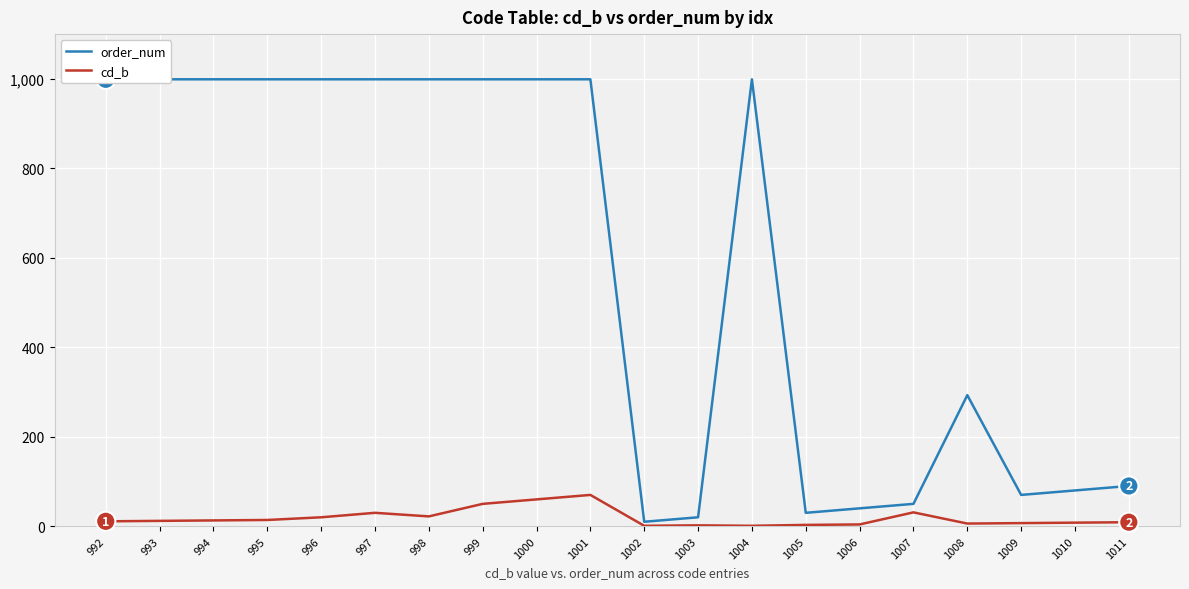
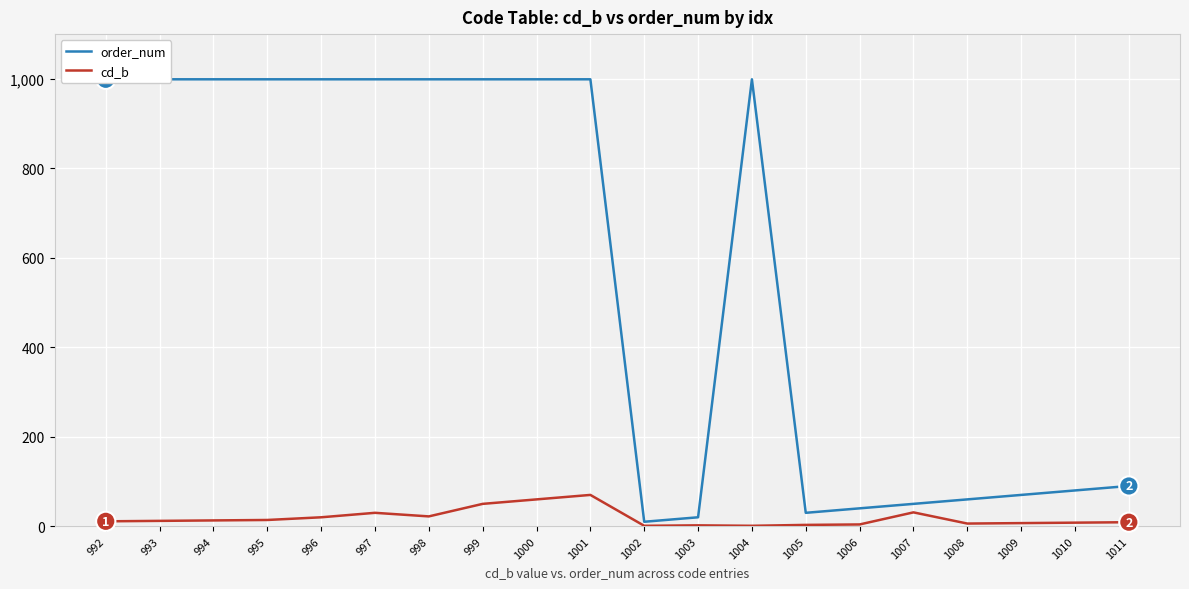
  {
    "order_num": {
      "994": "1,000",
      "995": "1,000",
      "996": "1,000",
      "997": "1,000",
      "998": "1,000",
      "999": "1,000",
      "1000": "1,000",
      "1001": "1,000",
      "1002": "10",
      "1003": "20",
      "1004": "1,000",
      "1005": "30",
      "1006": "40",
      "1007": "50",
-     "1008": "290",
+     "1008": "60",
      "1009": "70",
      "1010": "80"
    },
    "cd_b": {
      "993": "10",
      "994": "10",
      "995": "10",
      "996": "20",
      "997": "30",
      "998": "20",
      "999": "50",
      "1000": "60",
      "1001": "70",
      "1002": "0",
      "1003": "0",
      "1004": "0",
      "1005": "0",
      "1006": "0",
      "1007": "30",
      "1008": "10",
      "1009": "10",
      "1010": "10"
    }
  }
